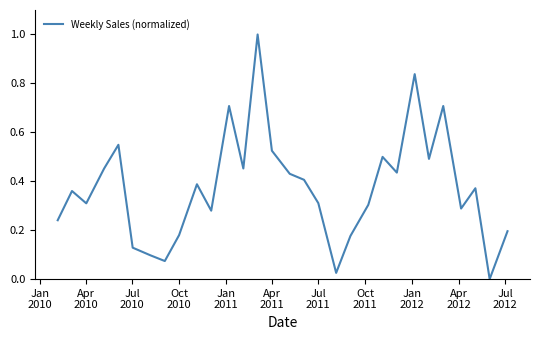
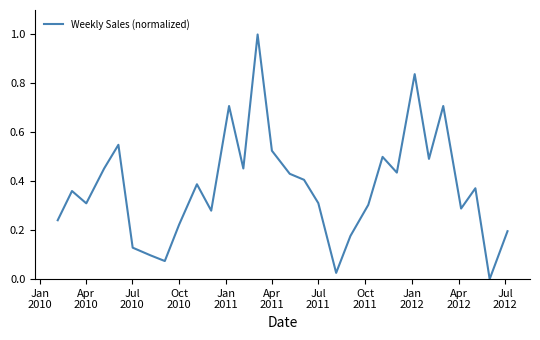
  {
-   "Oct 2010": 0.18,
+   "Oct 2010": 0.22,
    "Apr 2011": 0.52,
    "Jul 2011": 0.31
  }
